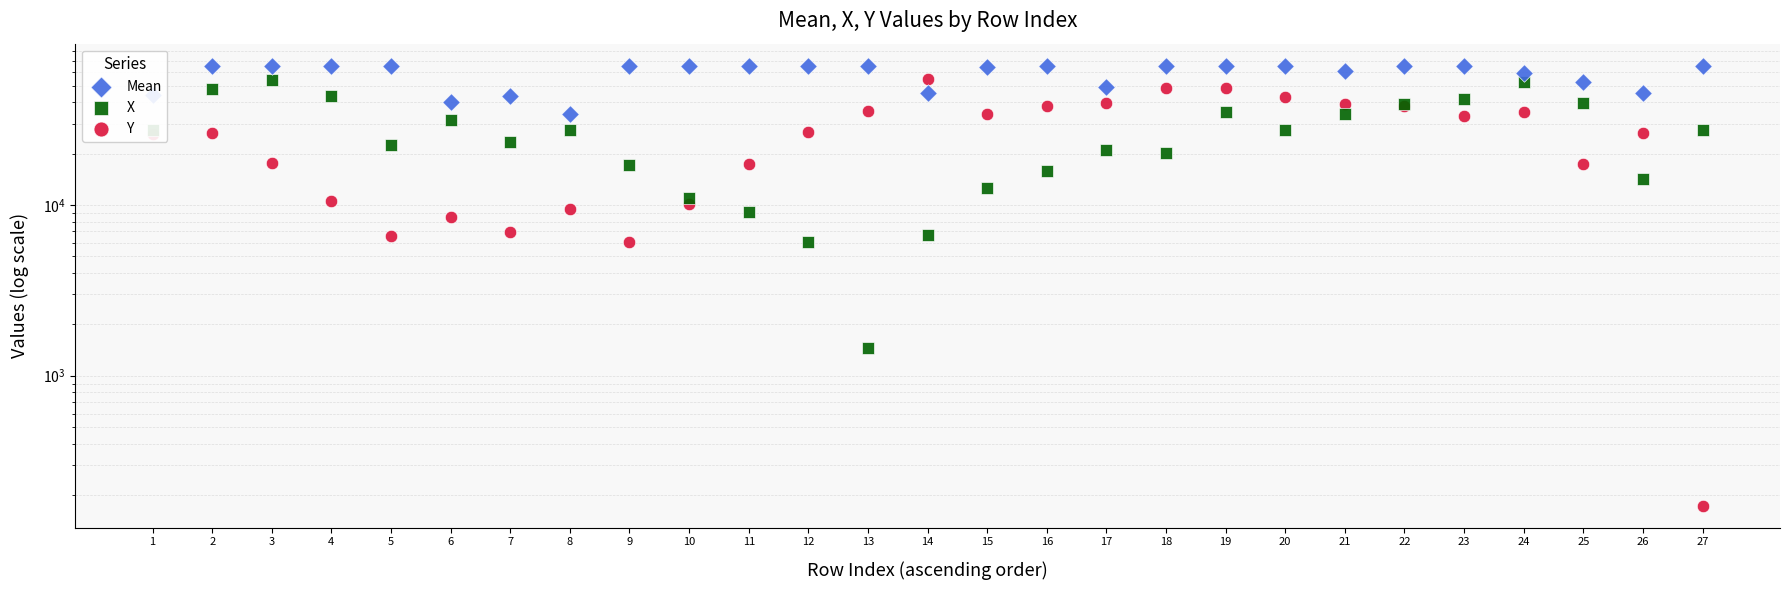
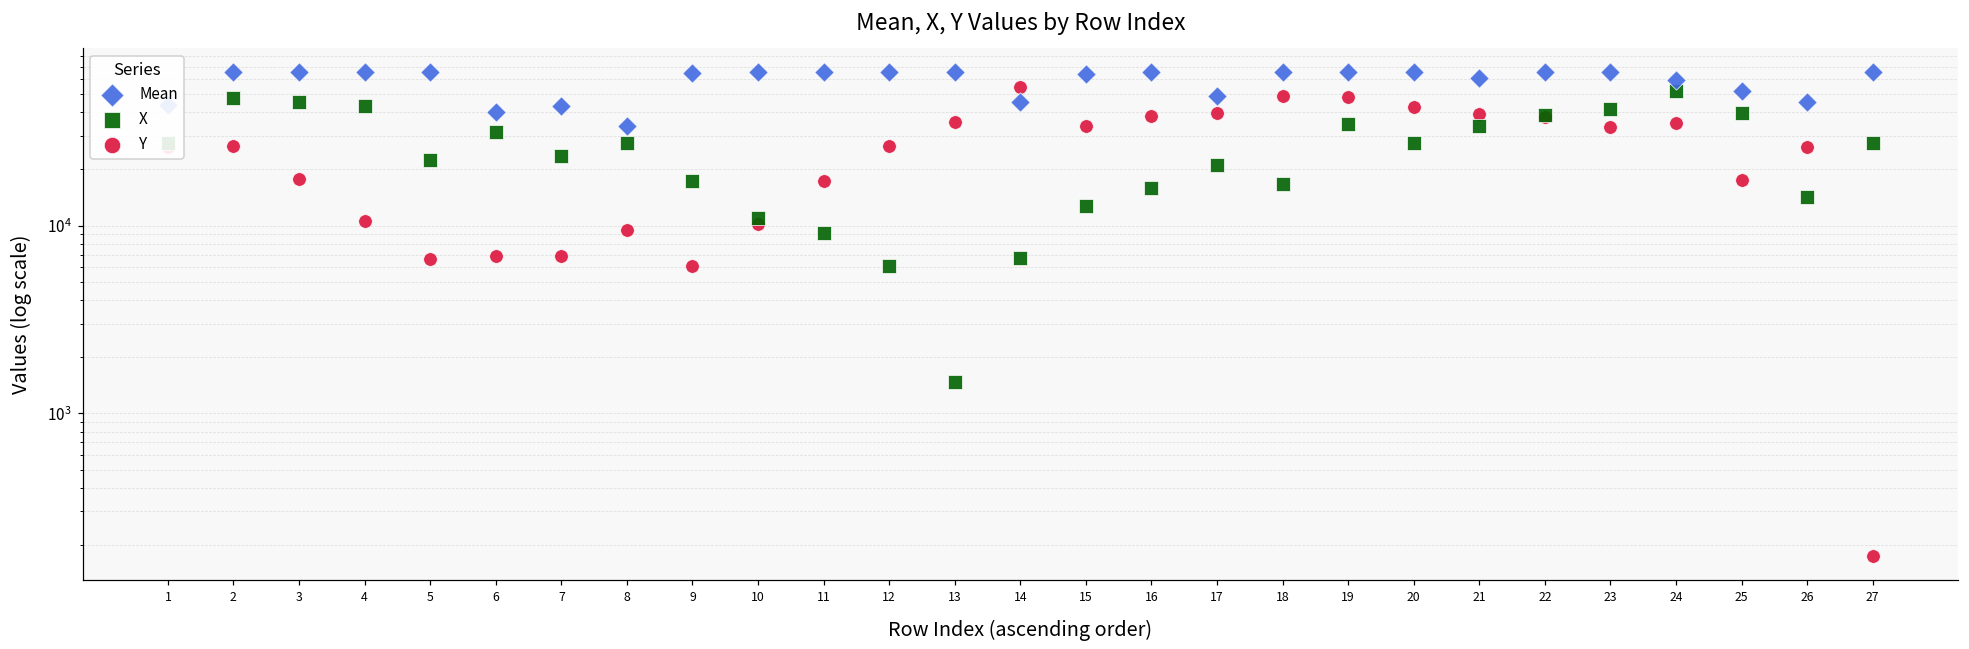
  {
    "X": {
-     "3": 54000,
-     "18": 20000
+     "3": 45000,
+     "18": 17000
    },
    "Y": {
-     "6": 8000
+     "6": 6900
    }
  }
